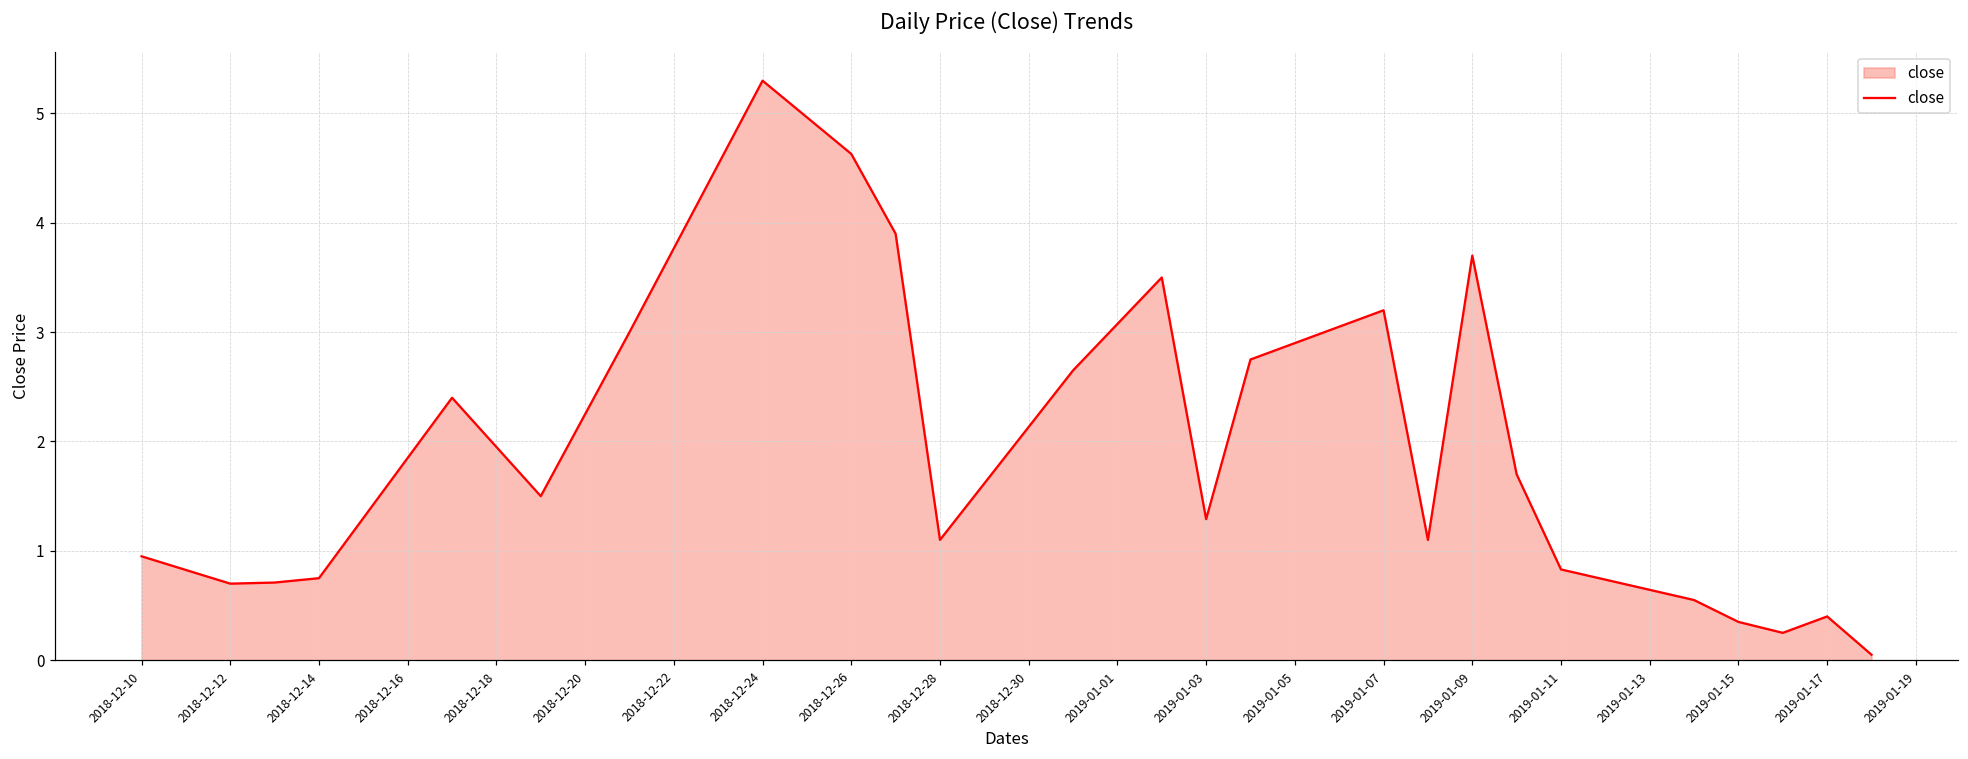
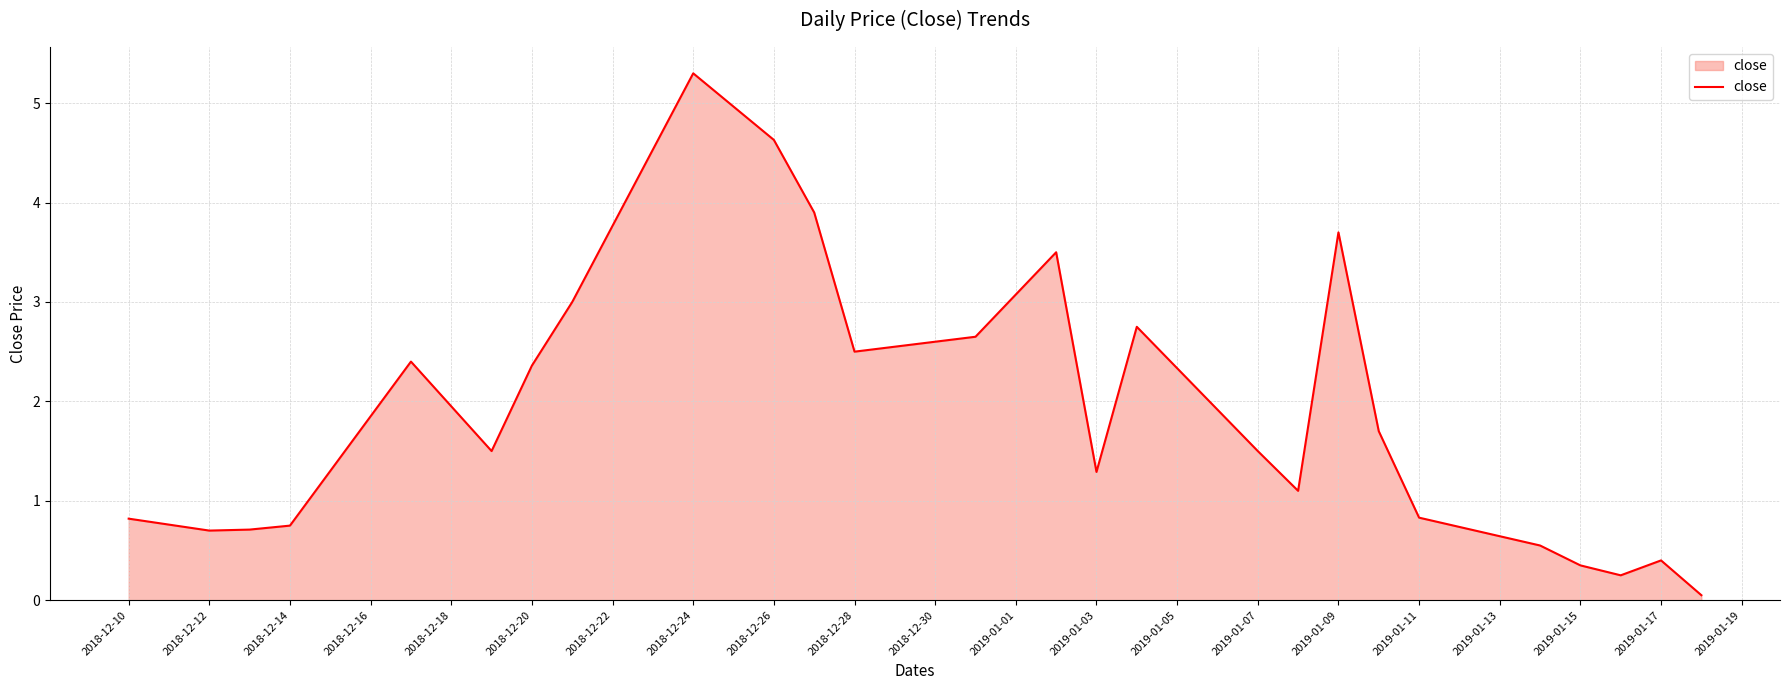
  {
-   "2018-12-10": 1.0,
+   "2018-12-10": 0.8,
    "2018-12-12": 0.7,
    "2018-12-14": 0.8,
-   "2018-12-20": 2.3,
+   "2018-12-20": 2.4,
    "2018-12-24": 5.3,
    "2018-12-26": 4.6,
-   "2018-12-28": 1.1,
+   "2018-12-28": 2.5,
    "2019-01-03": 1.3,
-   "2019-01-07": 3.2,
+   "2019-01-07": 1.5,
    "2019-01-09": 3.7,
    "2019-01-11": 0.8,
    "2019-01-15": 0.4,
    "2019-01-17": 0.4
  }
